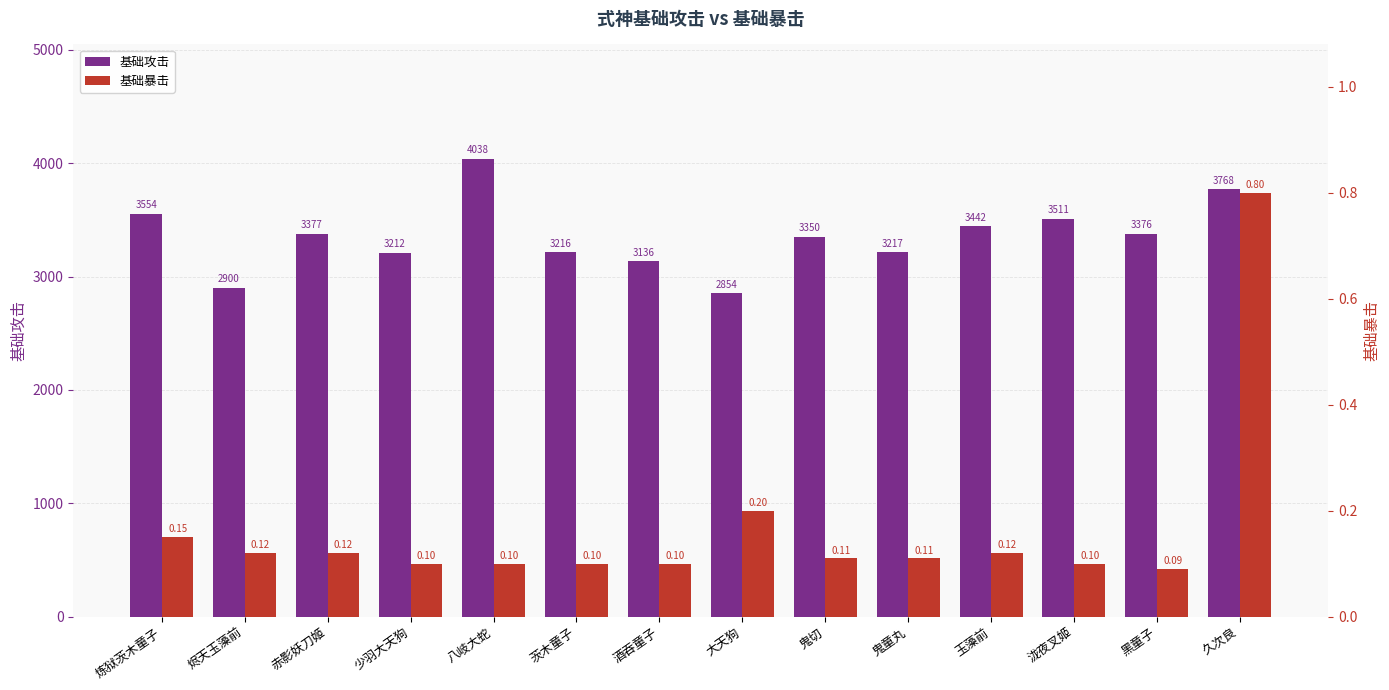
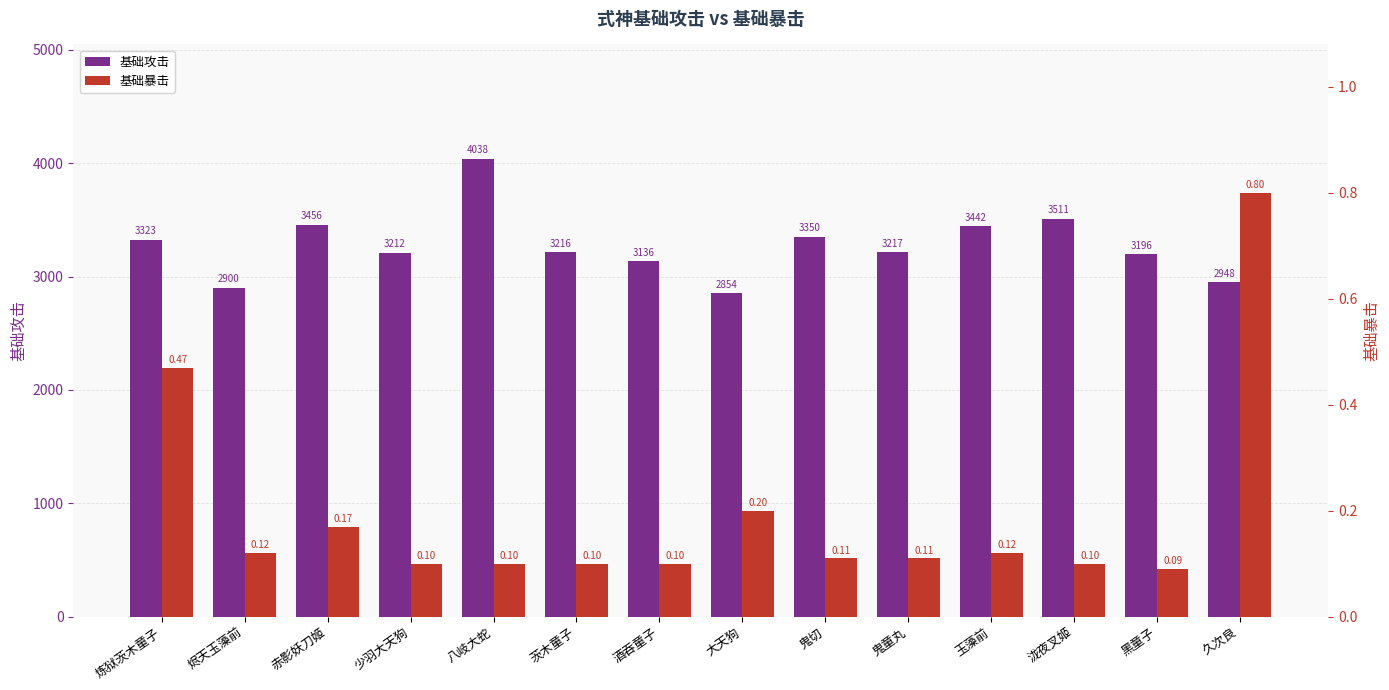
  {
    "基础攻击": {
-     "炼狱茨木童子": 3554,
+     "炼狱茨木童子": 3323,
      "烬天玉藻前": 2900,
-     "赤影妖刀姬": 3377,
+     "赤影妖刀姬": 3456,
      "少羽大天狗": 3212,
      "八岐大蛇": 4038,
      "茨木童子": 3216,
      "酒吞童子": 3136,
      "大天狗": 2854,
      "鬼切": 3350,
      "鬼童丸": 3217,
      "玉藻前": 3442,
      "泷夜叉姬": 3511,
-     "黑童子": 3376,
-     "久次良": 3768
+     "黑童子": 3196,
+     "久次良": 2948
    },
    "基础暴击": {
-     "炼狱茨木童子": 0.15,
+     "炼狱茨木童子": 0.47,
      "烬天玉藻前": 0.12,
-     "赤影妖刀姬": 0.12,
+     "赤影妖刀姬": 0.17,
      "少羽大天狗": 0.10,
      "八岐大蛇": 0.10,
      "茨木童子": 0.10,
      "酒吞童子": 0.10,
      "大天狗": 0.20,
      "鬼切": 0.11,
      "鬼童丸": 0.11,
      "玉藻前": 0.12,
      "泷夜叉姬": 0.10,
      "黑童子": 0.09,
      "久次良": 0.80
    }
  }
